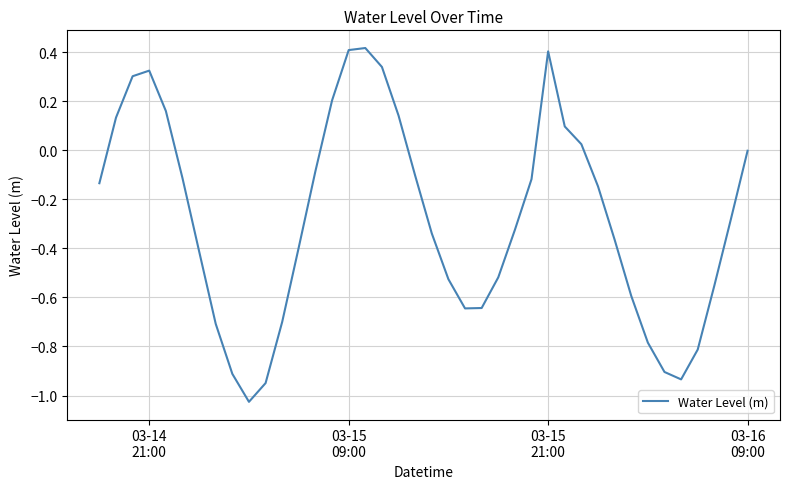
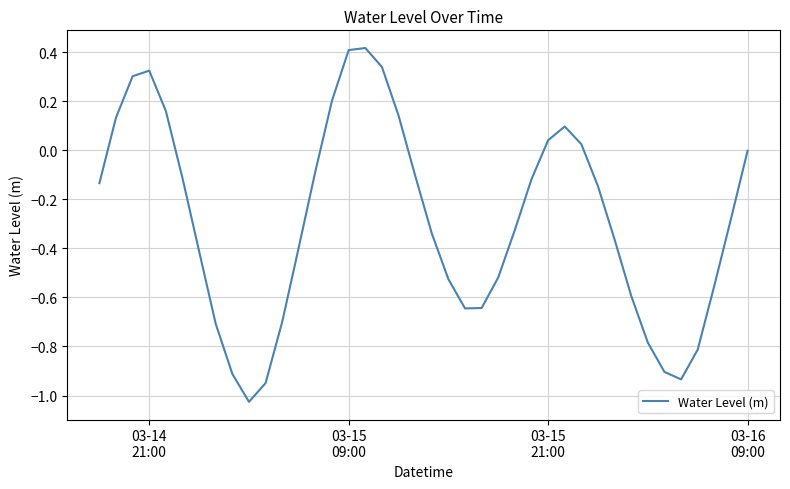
  {
    "03-14 21:00": 0.33,
    "03-15 09:00": 0.41,
-   "03-15 21:00": 0.40,
+   "03-15 21:00": 0.04,
    "03-16 09:00": 0.00
  }
